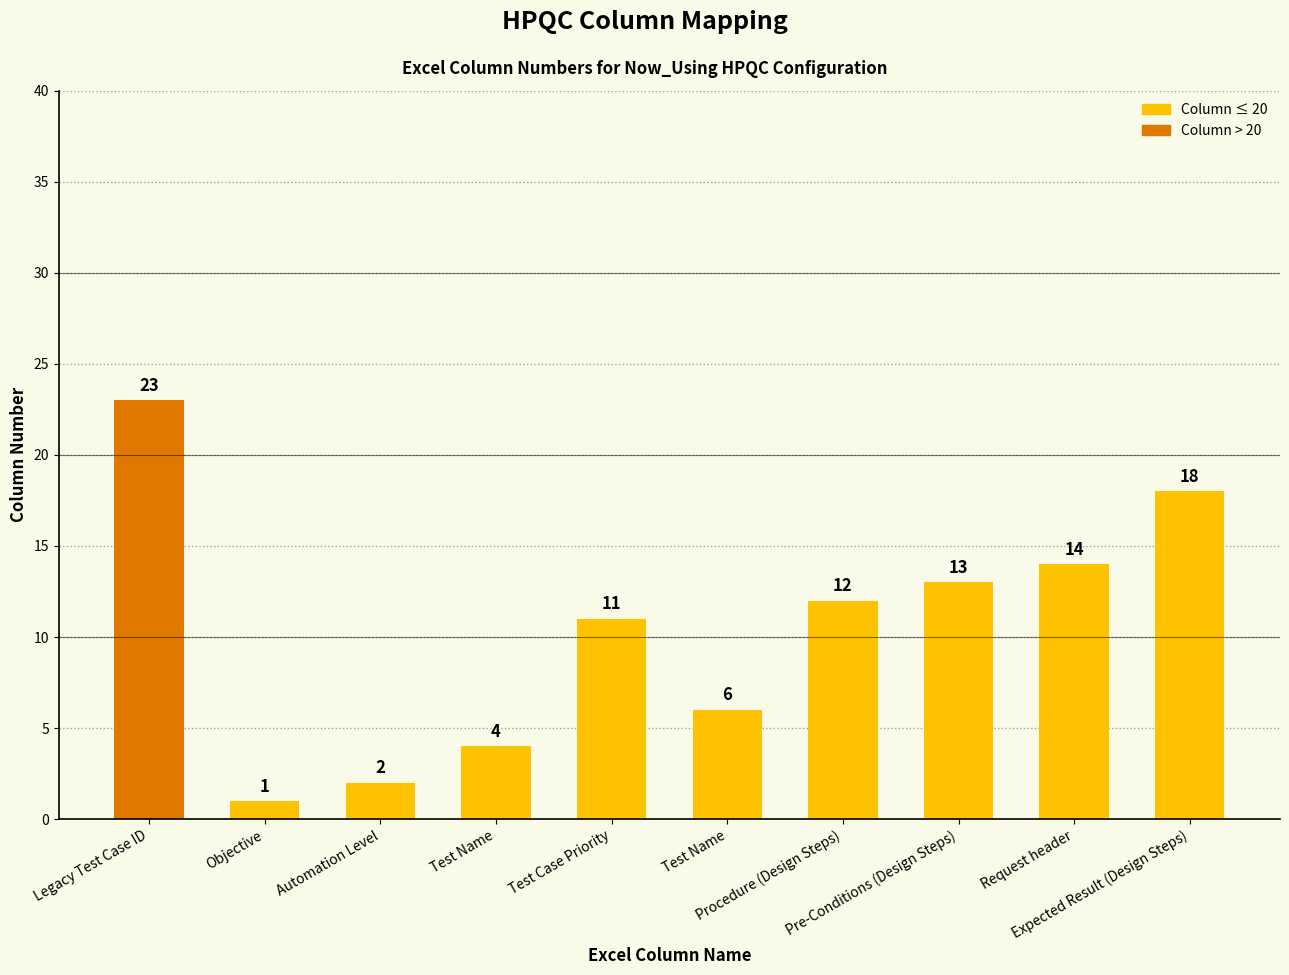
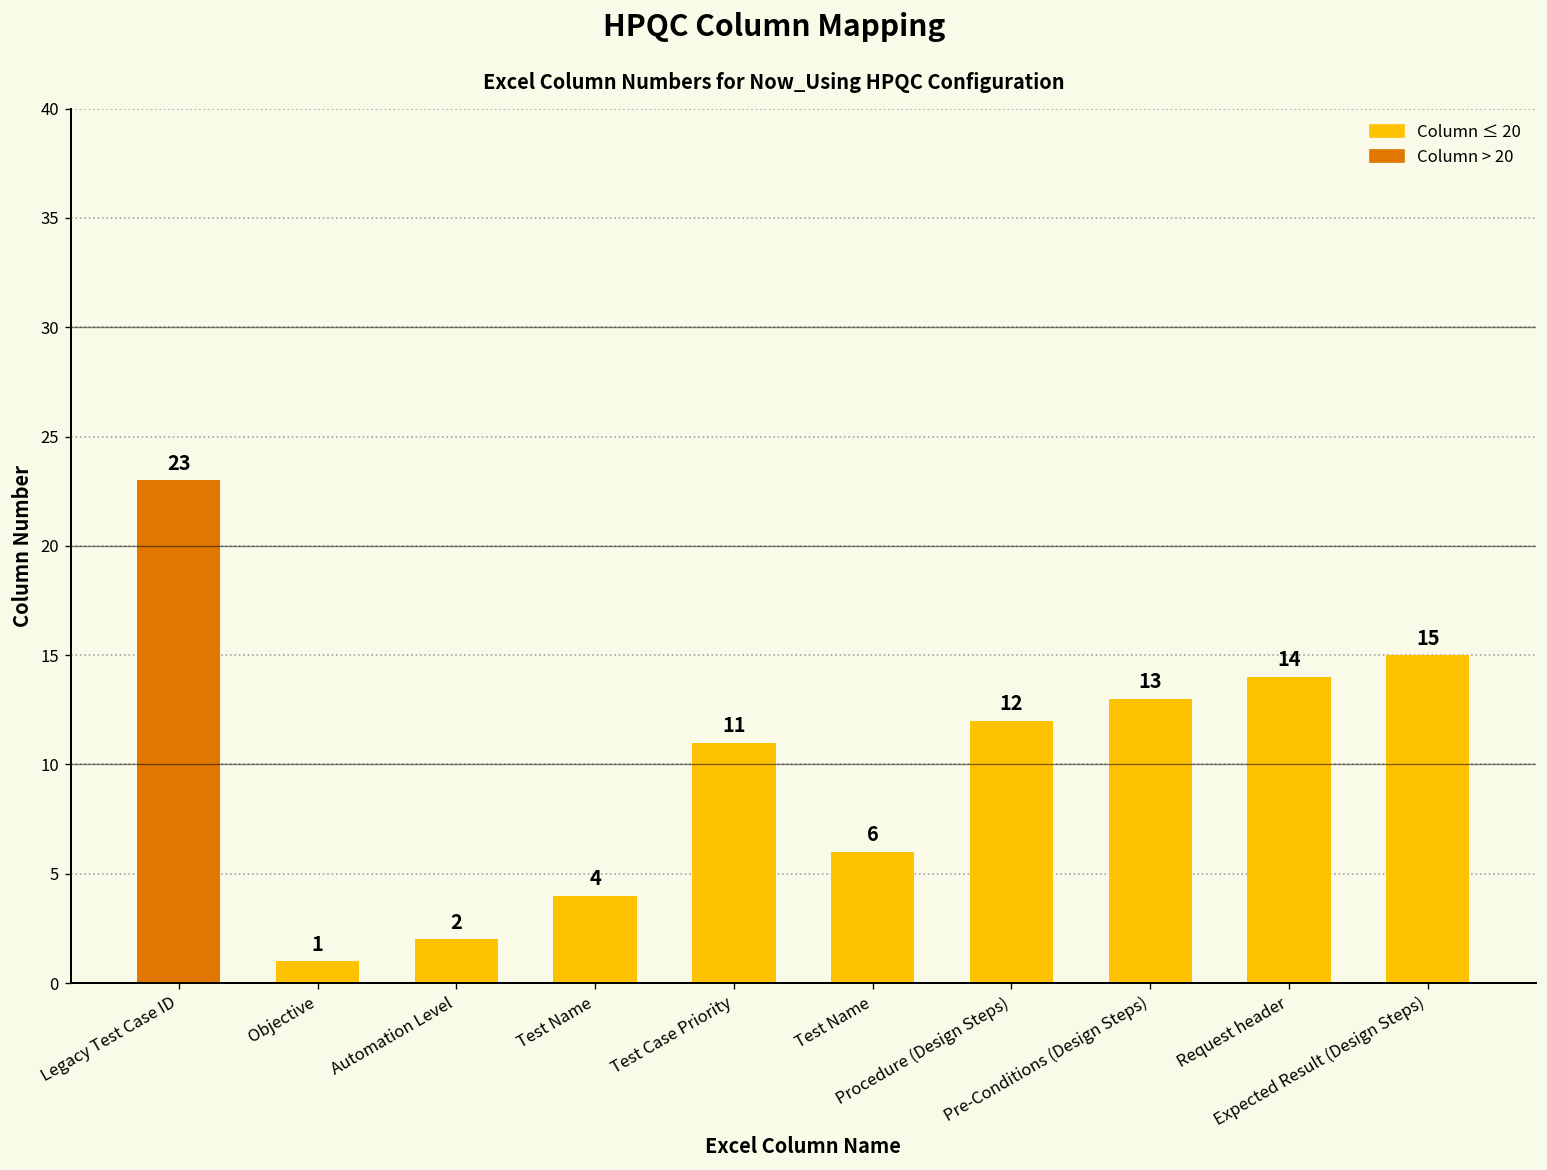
  {
    "Legacy Test Case ID": 23,
    "Objective": 1,
    "Automation Level": 2,
    "Test Case Priority": 11,
    "Procedure (Design Steps)": 12,
    "Pre-Conditions (Design Steps)": 13,
    "Request header": 14,
-   "Expected Result (Design Steps)": 18
+   "Expected Result (Design Steps)": 15
  }
